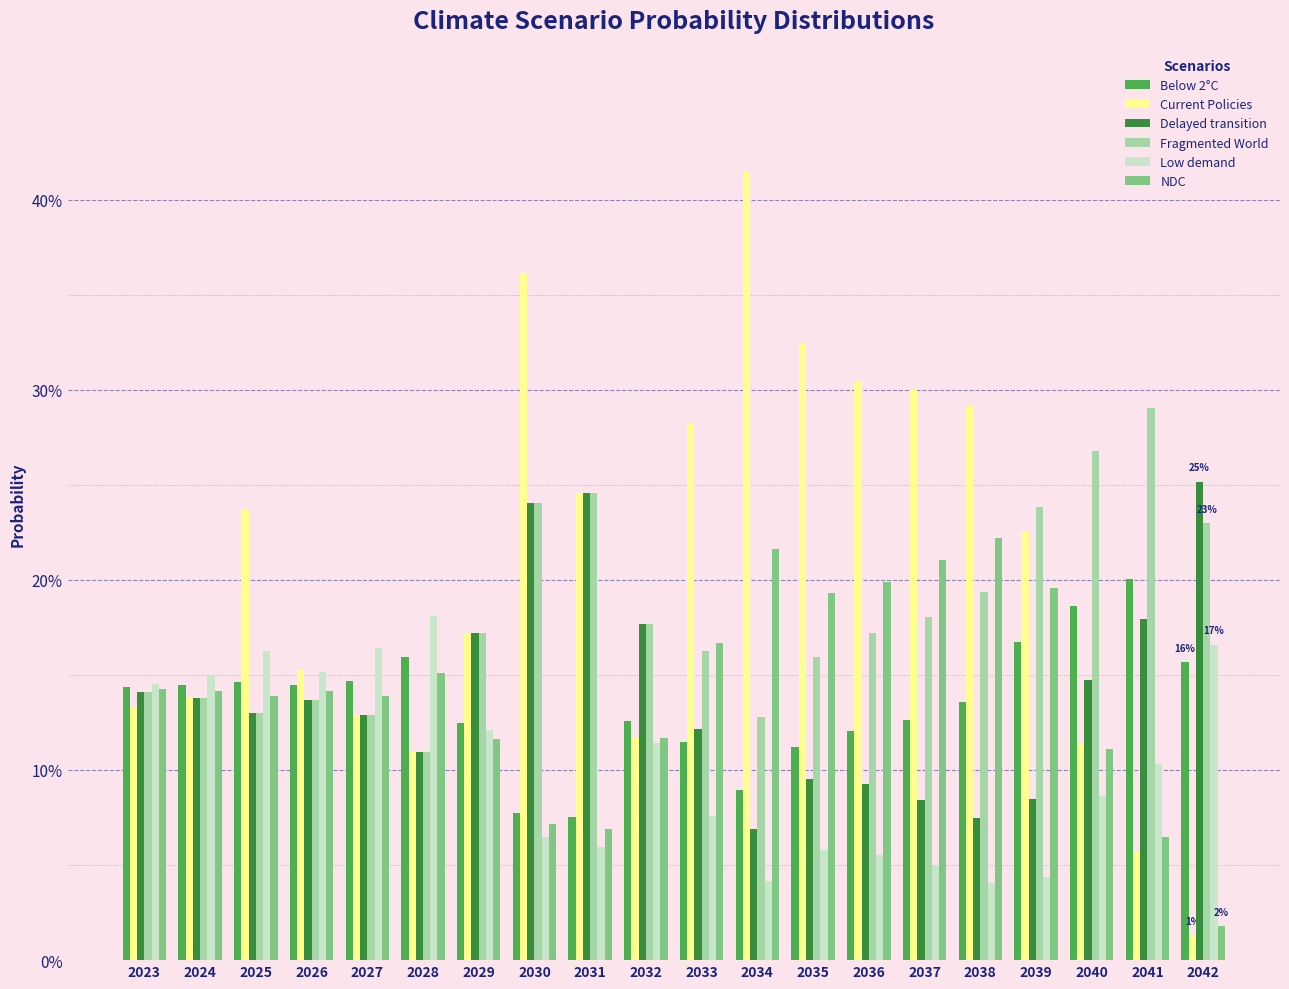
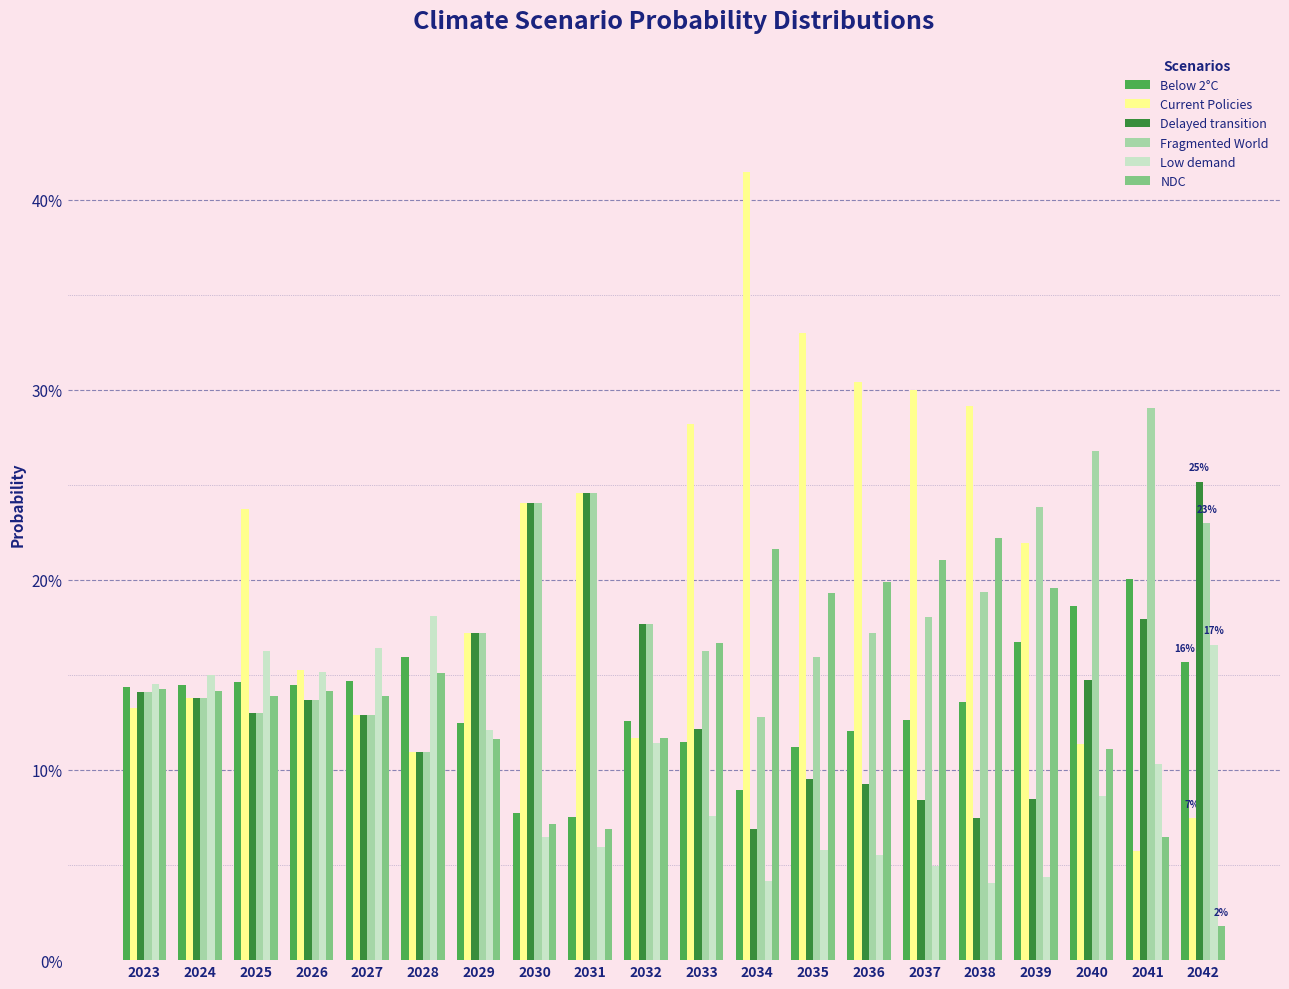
  {
    "Current Policies": {
-     "2030": "36.1%",
-     "2035": "32.4%",
-     "2039": "22.6%",
-     "2042": "1%"
+     "2030": "24.0%",
+     "2035": "33.0%",
+     "2039": "21.9%",
+     "2042": "7%"
    }
  }
